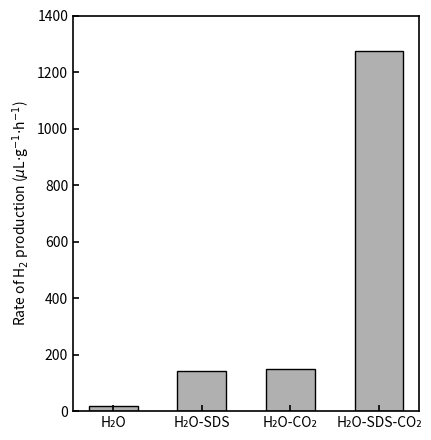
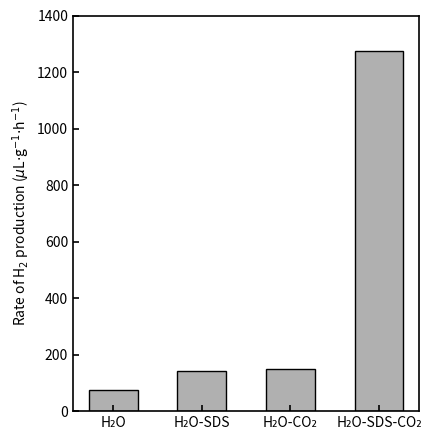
  {
-   "H₂O": 20,
+   "H₂O": 80,
    "H₂O-SDS": 140,
    "H₂O-CO₂": 150,
    "H₂O-SDS-CO₂": 1280
  }
